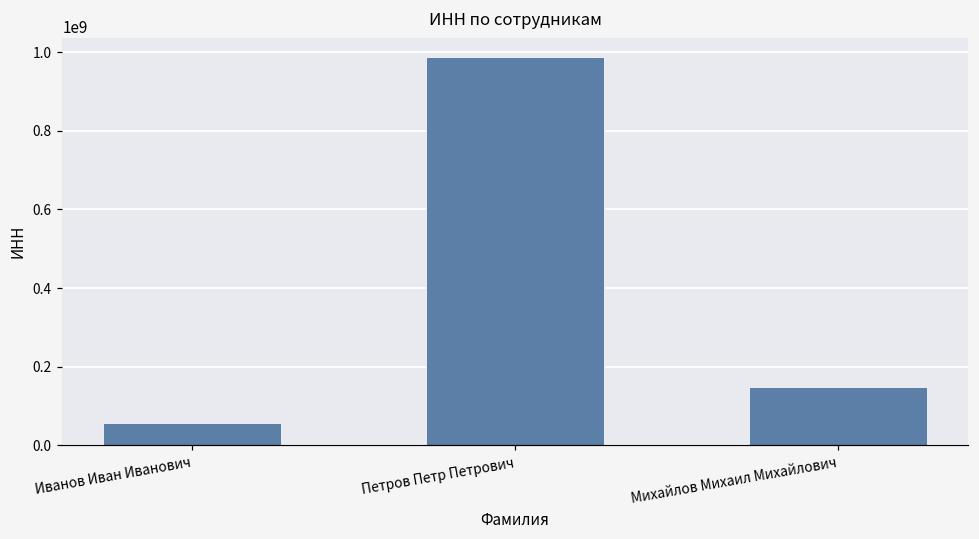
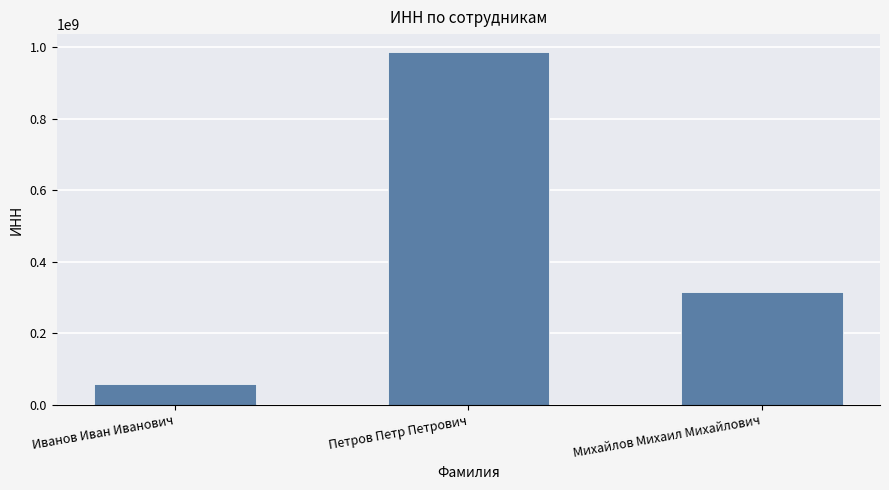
  {
    "Иванов Иван Иванович": 60000000,
    "Петров Петр Петрович": 990000000,
-   "Михайлов Михаил Михайлович": 150000000
+   "Михайлов Михаил Михайлович": 310000000
  }
